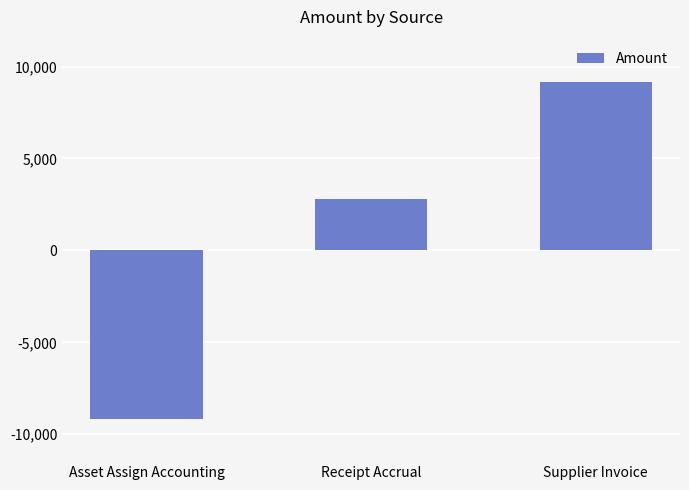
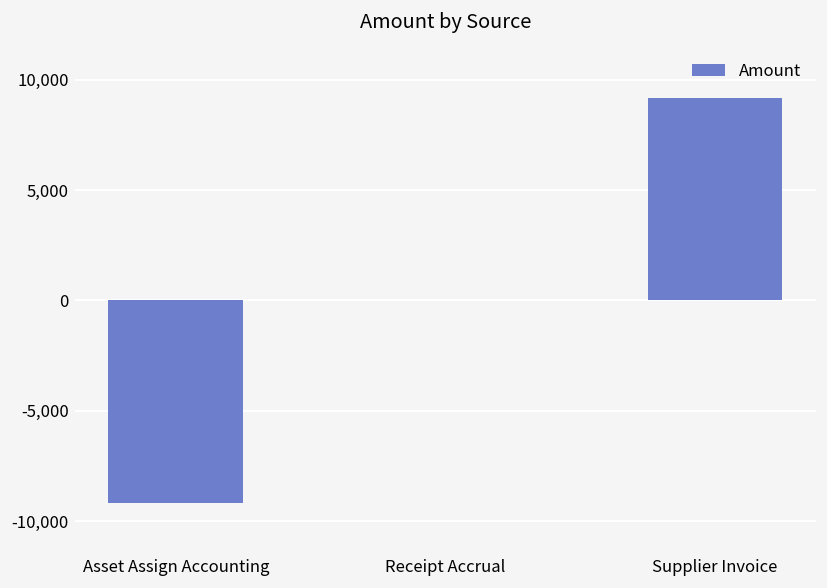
  {
    "Asset Assign Accounting": "-9,200",
-   "Receipt Accrual": "2,800",
+   "Receipt Accrual": "0",
    "Supplier Invoice": "9,200"
  }
